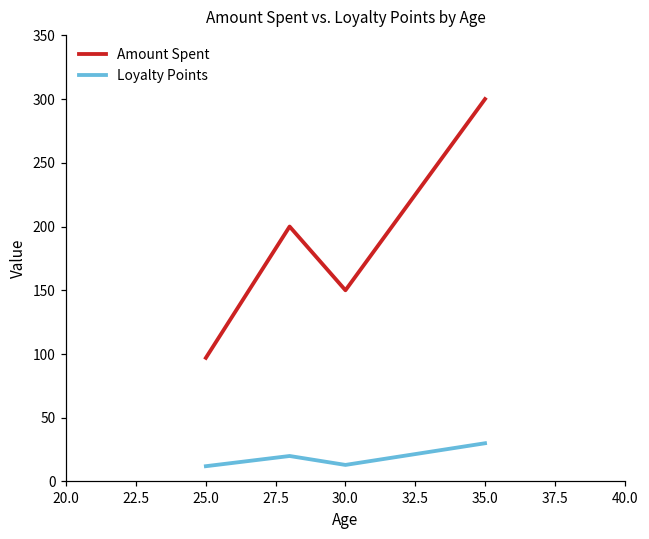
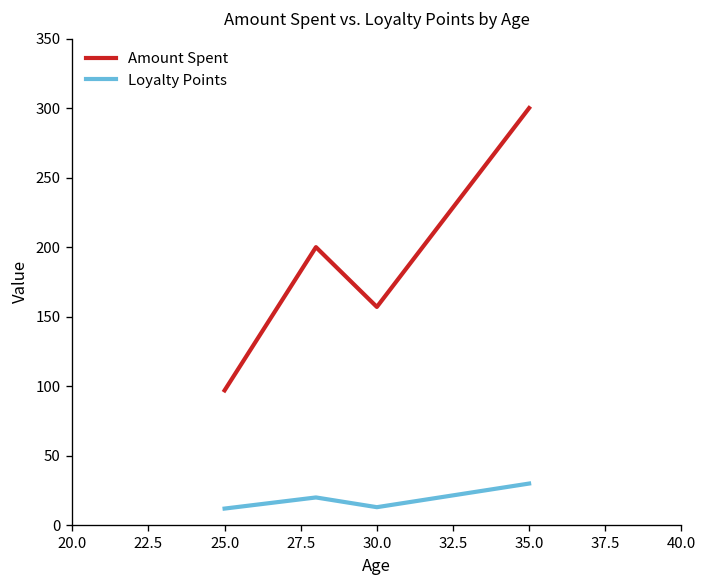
  {
    "Amount Spent": {
      "25.0": 97,
-     "30.0": 150,
+     "30.0": 157,
      "35.0": 300
    },
    "Loyalty Points": {
      "25.0": 12,
      "30.0": 13,
      "35.0": 30
    }
  }
